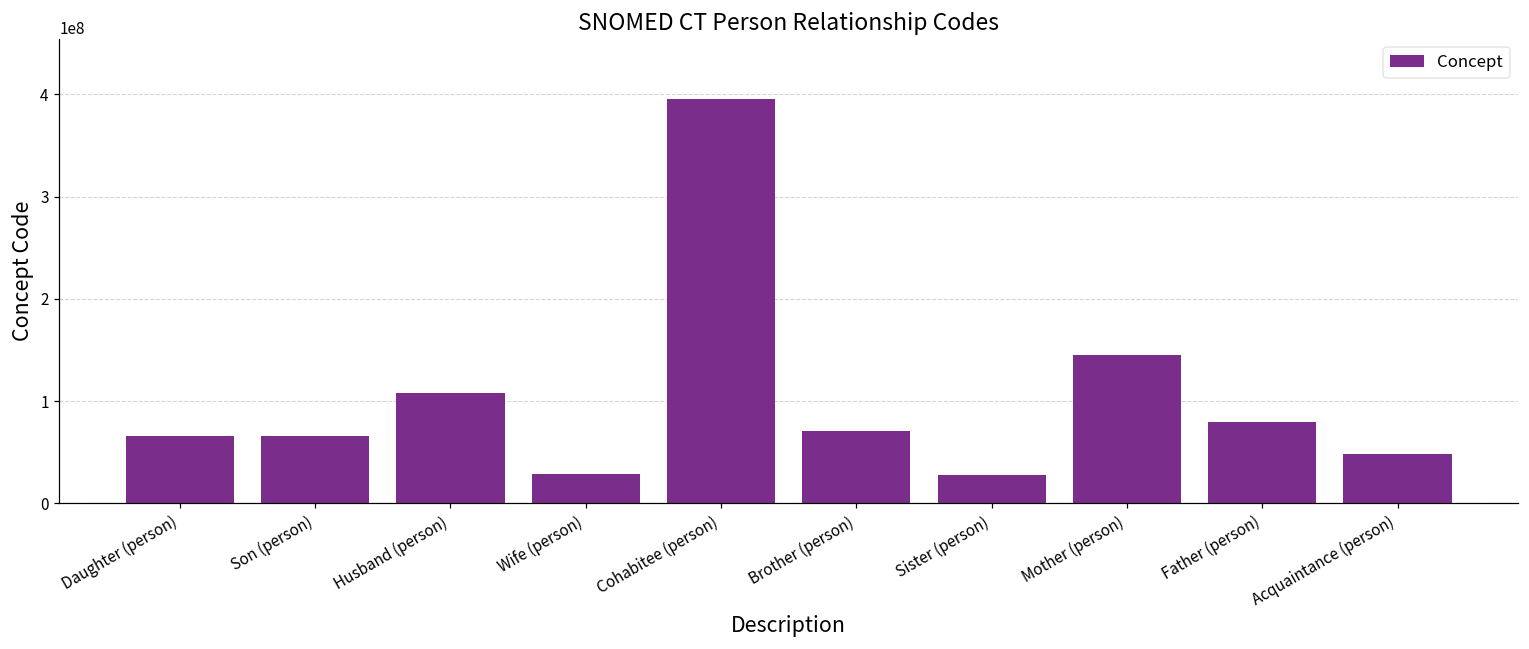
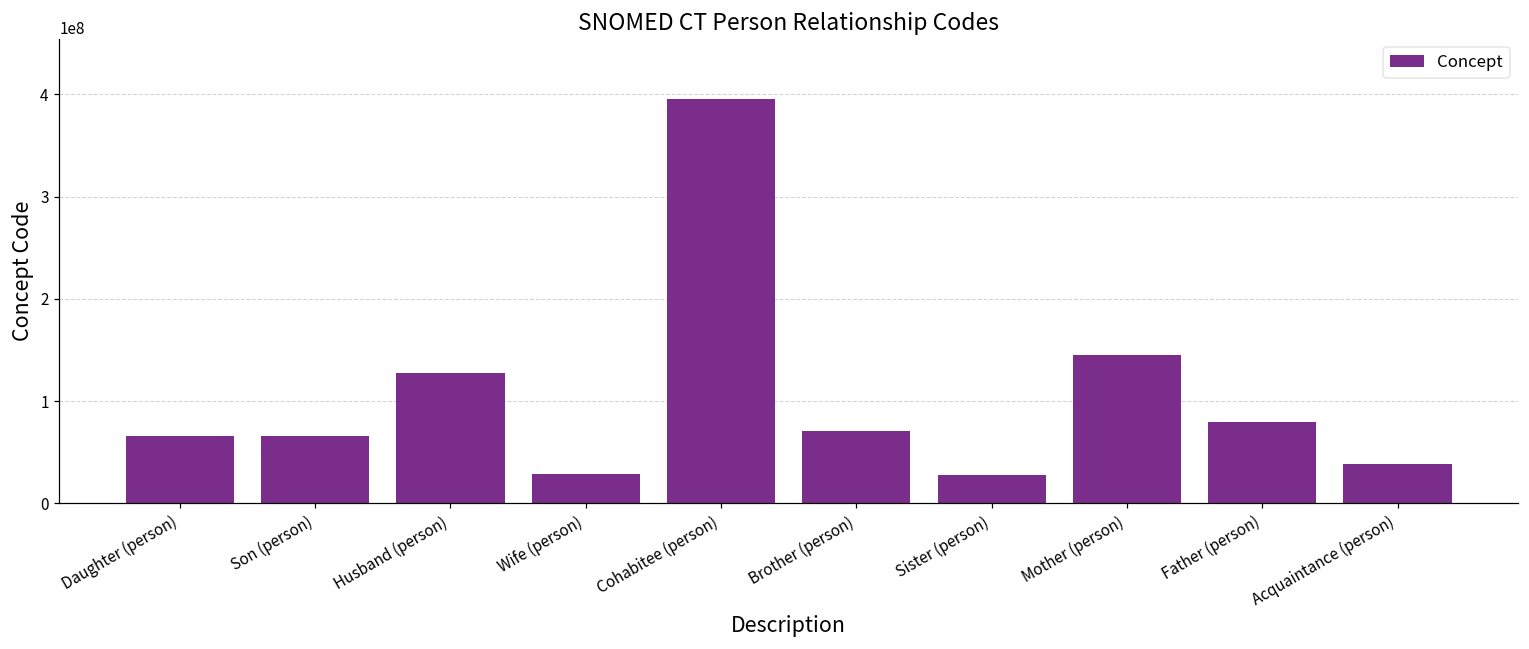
  {
    "Daughter (person)": 70000000,
    "Son (person)": 70000000,
-   "Husband (person)": 110000000,
+   "Husband (person)": 130000000,
    "Wife (person)": 30000000,
    "Cohabitee (person)": 390000000,
    "Brother (person)": 70000000,
    "Sister (person)": 30000000,
    "Mother (person)": 140000000,
    "Father (person)": 80000000,
-   "Acquaintance (person)": 50000000
+   "Acquaintance (person)": 40000000
  }
